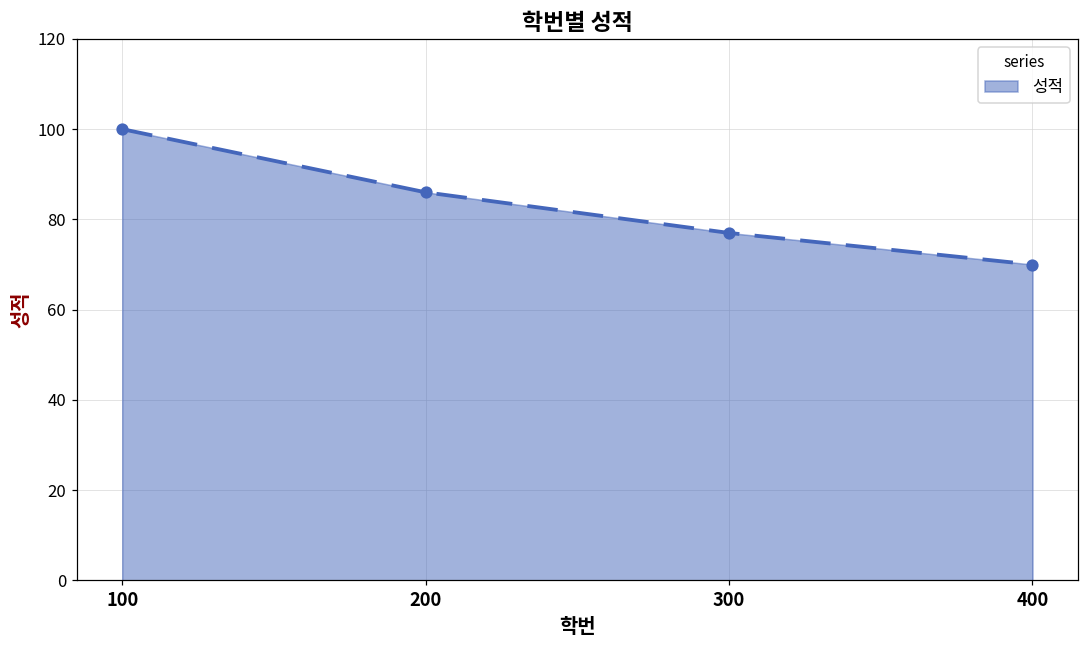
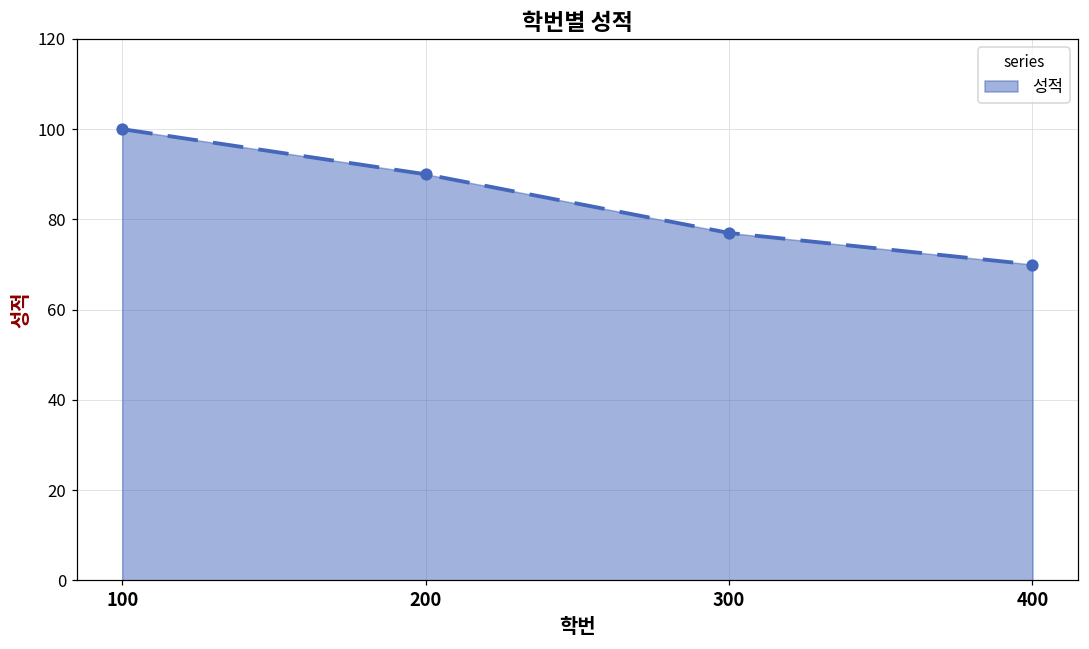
  {
    "100": 100,
-   "200": 86,
+   "200": 90,
    "300": 77,
    "400": 70
  }
